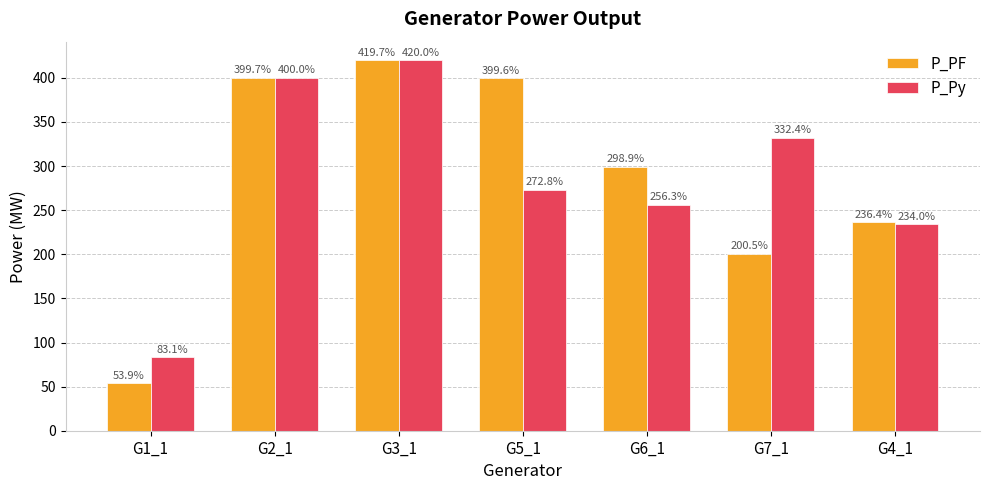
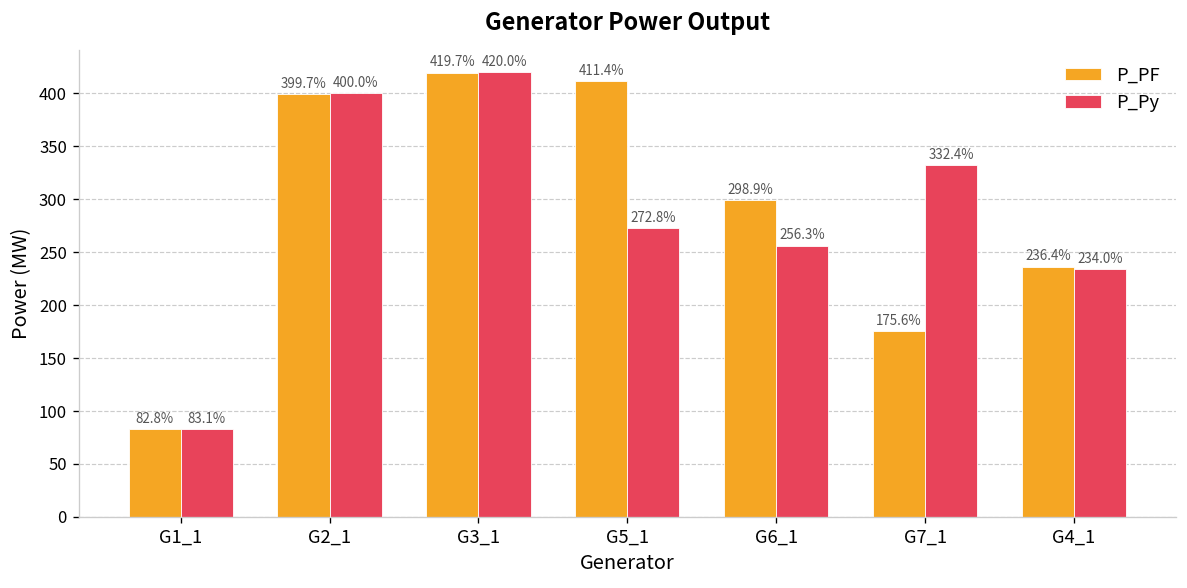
  {
    "P_PF": {
-     "G1_1": "53.9%",
+     "G1_1": "82.8%",
      "G2_1": "399.7%",
      "G3_1": "419.7%",
-     "G5_1": "399.6%",
+     "G5_1": "411.4%",
      "G6_1": "298.9%",
-     "G7_1": "200.5%",
+     "G7_1": "175.6%",
      "G4_1": "236.4%"
    },
    "P_Py": {
      "G1_1": "83.1%",
      "G2_1": "400.0%",
      "G3_1": "420.0%",
      "G5_1": "272.8%",
      "G6_1": "256.3%",
      "G7_1": "332.4%",
      "G4_1": "234.0%"
    }
  }
